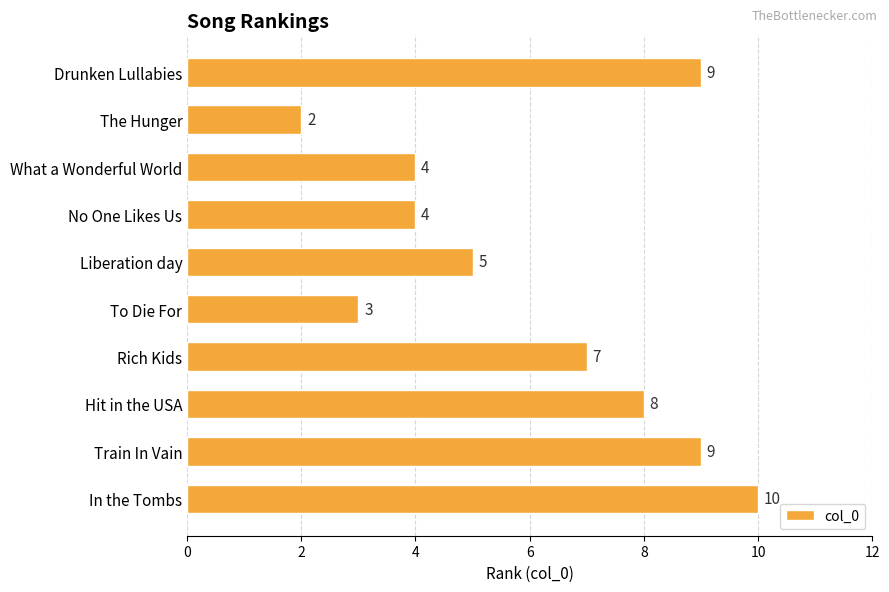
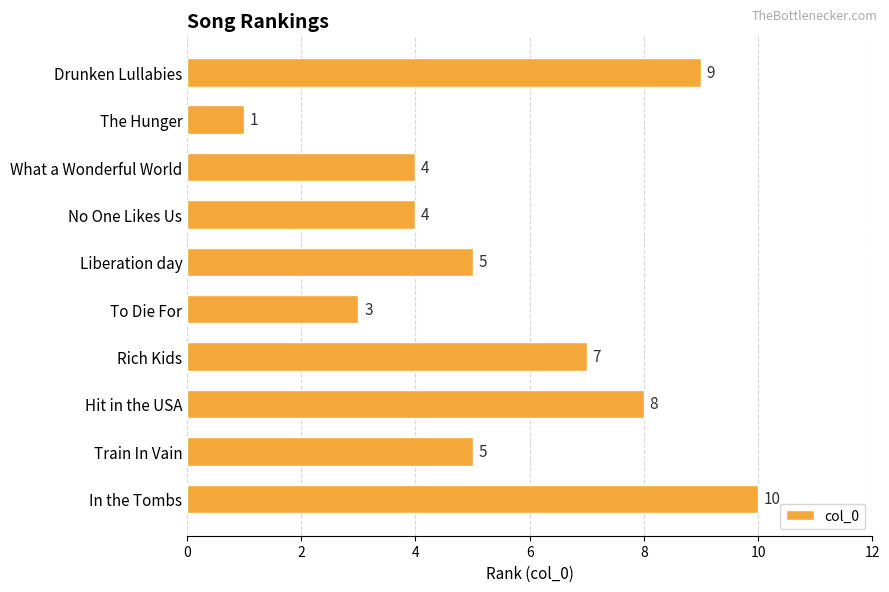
  {
    "Drunken Lullabies": 9,
-   "The Hunger": 2,
+   "The Hunger": 1,
    "What a Wonderful World": 4,
    "No One Likes Us": 4,
    "Liberation day": 5,
    "To Die For": 3,
    "Rich Kids": 7,
    "Hit in the USA": 8,
-   "Train In Vain": 9
+   "Train In Vain": 5
  }
